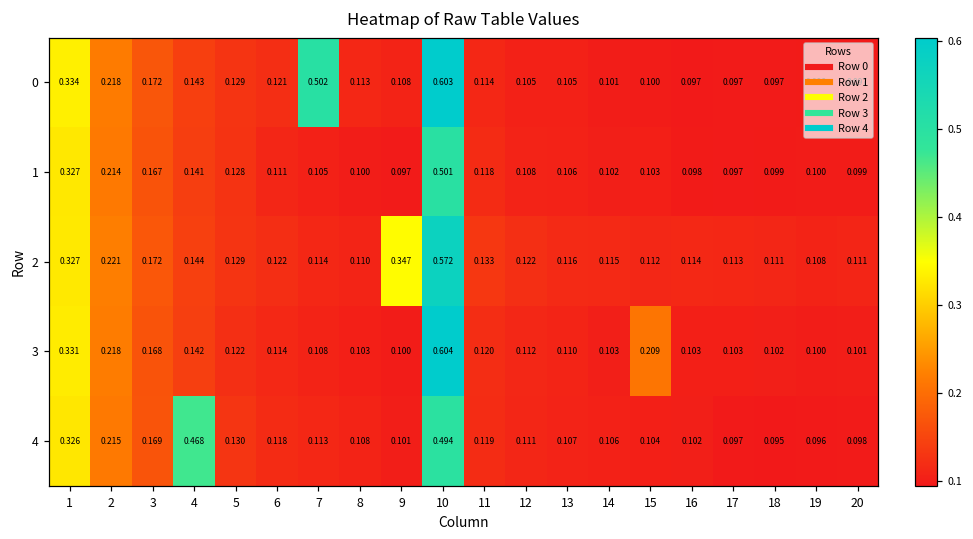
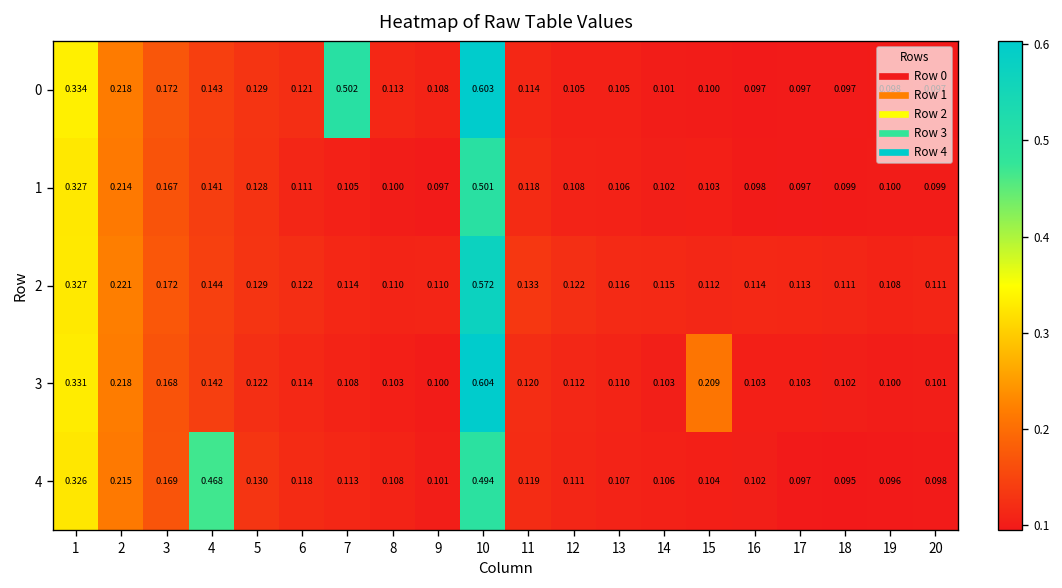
  {
    "0": {
      "1": 0.334,
      "2": 0.218,
      "3": 0.172,
      "4": 0.143,
      "5": 0.129,
      "6": 0.121,
      "7": 0.502,
      "8": 0.113,
      "9": 0.108,
      "10": 0.603,
      "11": 0.114,
      "12": 0.105,
      "13": 0.105,
      "14": 0.101,
      "15": 0.100,
      "16": 0.097,
      "17": 0.097,
      "18": 0.097
    },
    "1": {
      "1": 0.327,
      "2": 0.214,
      "3": 0.167,
      "4": 0.141,
      "5": 0.128,
      "6": 0.111,
      "7": 0.105,
      "8": 0.100,
      "9": 0.097,
      "10": 0.501,
      "11": 0.118,
      "12": 0.108,
      "13": 0.106,
      "14": 0.102,
      "15": 0.103,
      "16": 0.098,
      "17": 0.097,
      "18": 0.099,
      "19": 0.100,
      "20": 0.099
    },
    "2": {
      "1": 0.327,
      "2": 0.221,
      "3": 0.172,
      "4": 0.144,
      "5": 0.129,
      "6": 0.122,
      "7": 0.114,
      "8": 0.110,
-     "9": 0.347,
+     "9": 0.110,
      "10": 0.572,
      "11": 0.133,
      "12": 0.122,
      "13": 0.116,
      "14": 0.115,
      "15": 0.112,
      "16": 0.114,
      "17": 0.113,
      "18": 0.111,
      "19": 0.108,
      "20": 0.111
    },
    "3": {
      "1": 0.331,
      "2": 0.218,
      "3": 0.168,
      "4": 0.142,
      "5": 0.122,
      "6": 0.114,
      "7": 0.108,
      "8": 0.103,
      "9": 0.100,
      "10": 0.604,
      "11": 0.120,
      "12": 0.112,
      "13": 0.110,
      "14": 0.103,
      "15": 0.209,
      "16": 0.103,
      "17": 0.103,
      "18": 0.102,
      "19": 0.100,
      "20": 0.101
    },
    "4": {
      "1": 0.326,
      "2": 0.215,
      "3": 0.169,
      "4": 0.468,
      "5": 0.130,
      "6": 0.118,
      "7": 0.113,
      "8": 0.108,
      "9": 0.101,
      "10": 0.494,
      "11": 0.119,
      "12": 0.111,
      "13": 0.107,
      "14": 0.106,
      "15": 0.104,
      "16": 0.102,
      "17": 0.097,
      "18": 0.095,
      "19": 0.096,
      "20": 0.098
    }
  }
